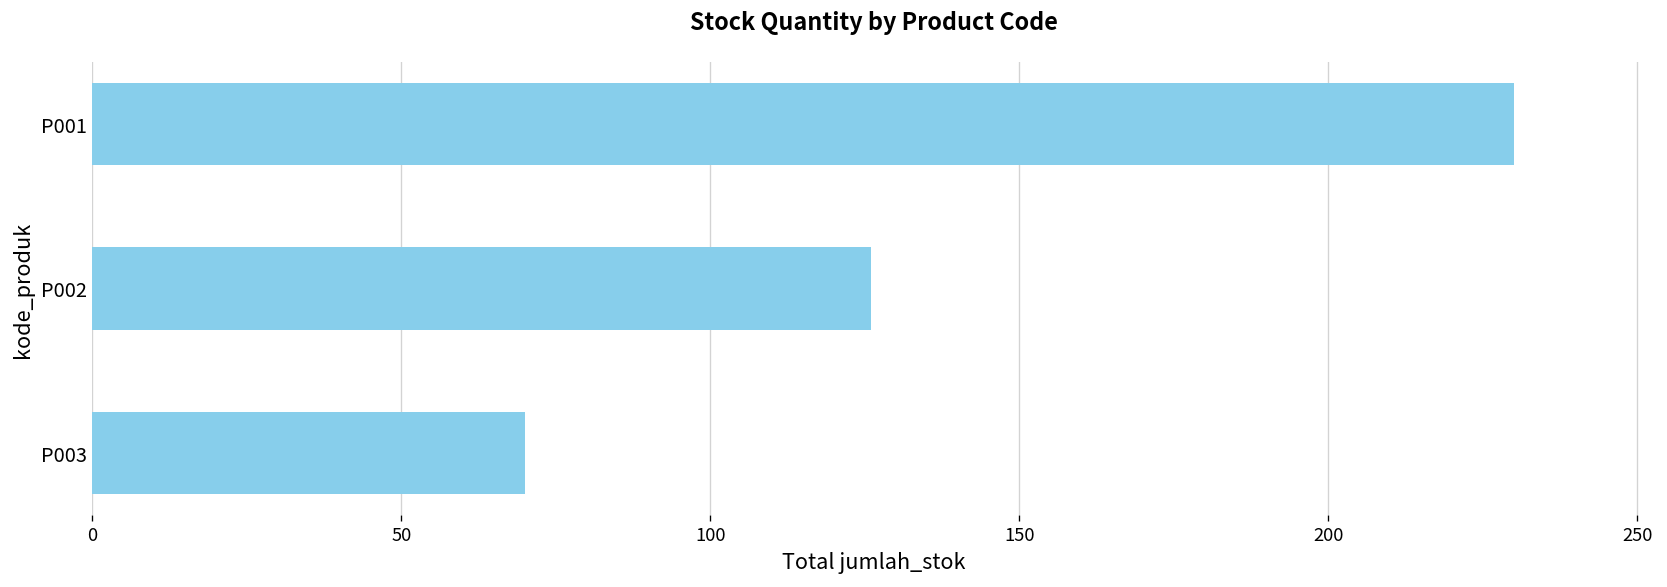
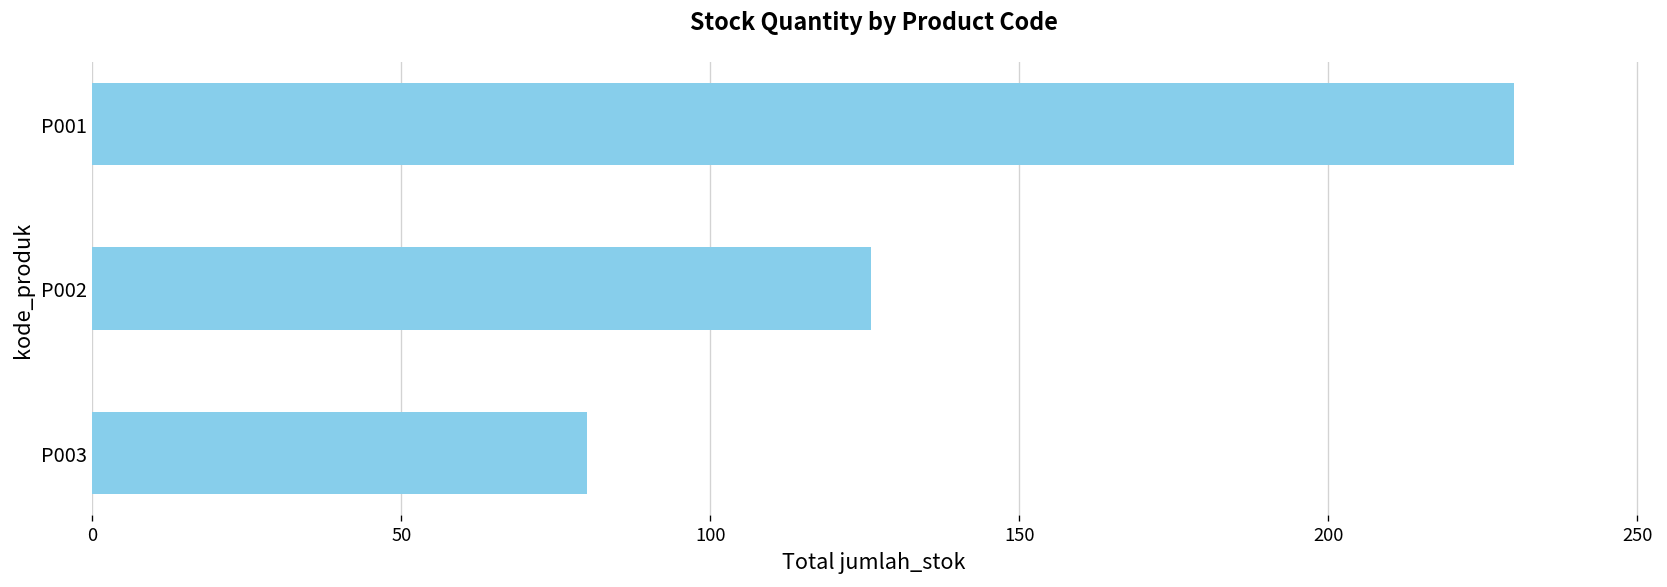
  {
    "P001": 230,
    "P002": 126,
-   "P003": 70
+   "P003": 80
  }
